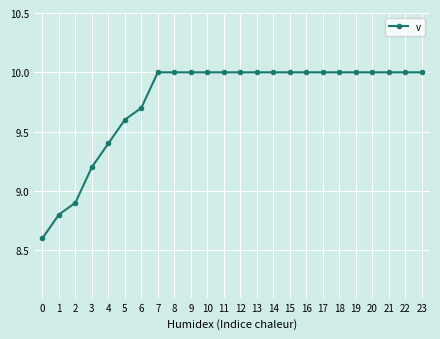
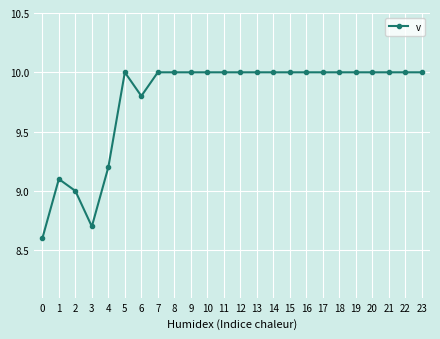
  {
    "0": 8.6,
-   "1": 8.8,
-   "2": 8.9,
-   "3": 9.2,
-   "4": 9.4,
-   "5": 9.6,
-   "6": 9.7,
+   "1": 9.1,
+   "2": 9.0,
+   "3": 8.7,
+   "4": 9.2,
+   "5": 10.0,
+   "6": 9.8,
    "7": 10.0,
    "8": 10.0,
    "9": 10.0,
    "10": 10.0,
    "11": 10.0,
    "12": 10.0,
    "13": 10.0,
    "14": 10.0,
    "15": 10.0,
    "16": 10.0,
    "17": 10.0,
    "18": 10.0,
    "19": 10.0,
    "20": 10.0,
    "21": 10.0,
    "22": 10.0,
    "23": 10.0
  }
